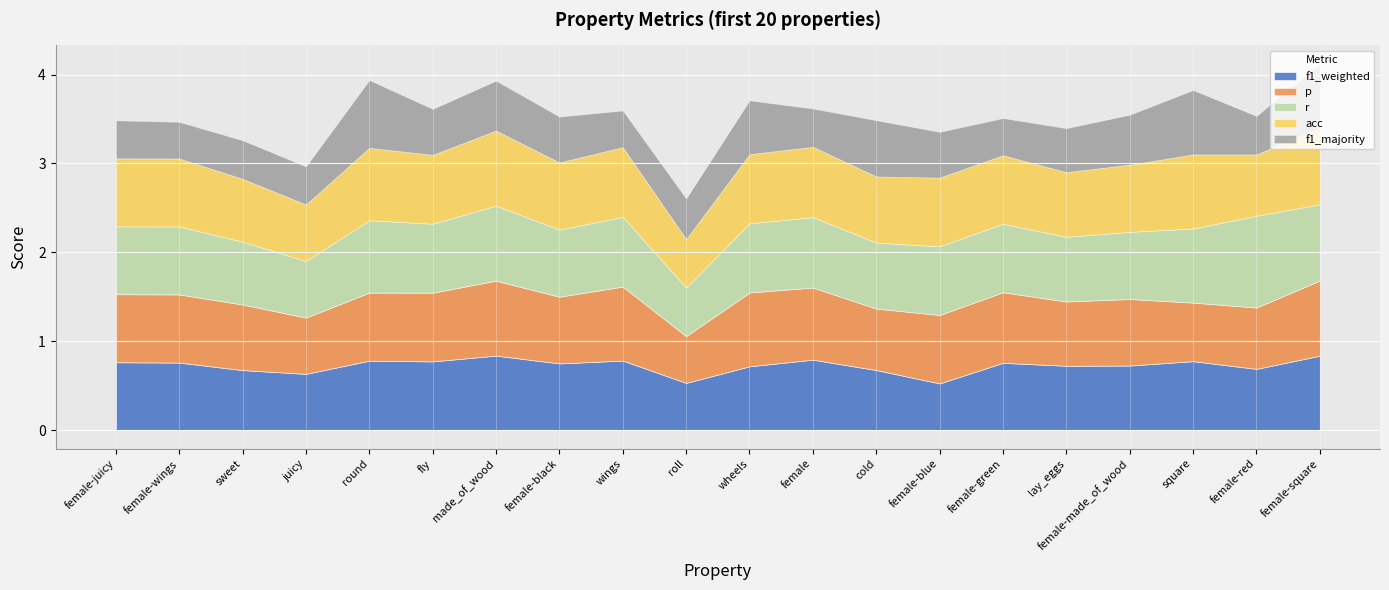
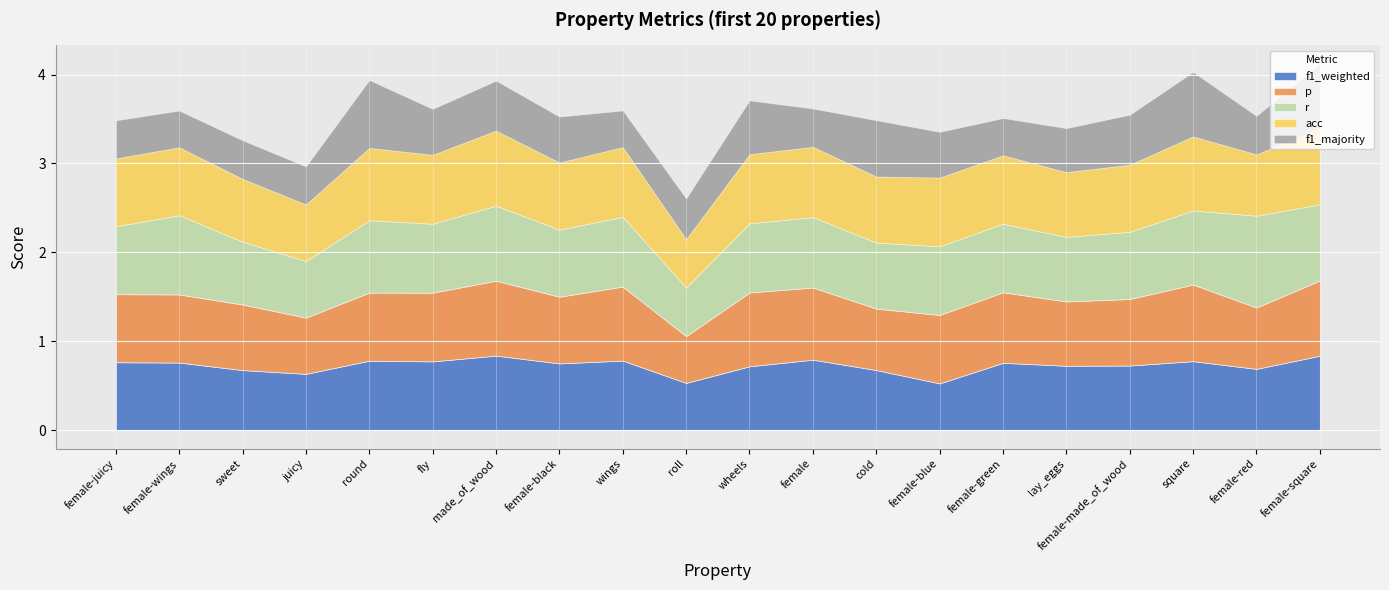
  {
    "f1_weighted": {
      "female-juicy": 0.8,
      "female-wings": 0.8,
      "sweet": 0.7,
      "juicy": 0.6,
      "round": 0.8,
      "fly": 0.8,
      "made_of_wood": 0.8,
      "female-black": 0.8,
      "wings": 0.8,
      "roll": 0.5,
      "wheels": 0.7,
      "female": 0.8,
      "cold": 0.7,
      "female-blue": 0.5,
      "female-green": 0.8,
      "lay_eggs": 0.7,
      "female-made_of_wood": 0.7,
      "square": 0.8,
      "female-red": 0.7,
      "female-square": 0.8
    },
    "p": {
      "female-juicy": 0.8,
      "female-wings": 0.8,
      "sweet": 0.7,
      "juicy": 0.6,
      "round": 0.8,
      "fly": 0.8,
      "made_of_wood": 0.8,
      "female-black": 0.7,
      "wings": 0.8,
      "roll": 0.5,
      "wheels": 0.8,
      "female": 0.8,
      "cold": 0.7,
      "female-blue": 0.8,
      "female-green": 0.8,
      "lay_eggs": 0.7,
      "female-made_of_wood": 0.7,
-     "square": 0.7,
+     "square": 0.9,
      "female-red": 0.7,
      "female-square": 0.8
    },
    "r": {
      "female-juicy": 0.8,
-     "female-wings": 0.8,
+     "female-wings": 0.9,
      "sweet": 0.7,
      "juicy": 0.6,
      "round": 0.8,
      "fly": 0.8,
      "made_of_wood": 0.8,
      "female-black": 0.8,
      "wings": 0.8,
      "roll": 0.5,
      "wheels": 0.8,
      "female": 0.8,
      "cold": 0.7,
      "female-blue": 0.8,
      "female-green": 0.8,
      "lay_eggs": 0.7,
      "female-made_of_wood": 0.8,
      "square": 0.8,
      "female-red": 1.0,
      "female-square": 0.9
    },
    "acc": {
      "female-juicy": 0.8,
      "female-wings": 0.8,
      "sweet": 0.7,
      "juicy": 0.6,
      "round": 0.8,
      "fly": 0.8,
      "made_of_wood": 0.8,
      "female-black": 0.8,
      "wings": 0.8,
      "roll": 0.5,
      "wheels": 0.8,
      "female": 0.8,
      "cold": 0.7,
      "female-blue": 0.8,
      "female-green": 0.8,
      "lay_eggs": 0.7,
      "female-made_of_wood": 0.8,
      "square": 0.8,
      "female-red": 0.7
    },
    "f1_majority": {
      "female-juicy": 0.4,
      "female-wings": 0.4,
      "sweet": 0.4,
      "juicy": 0.4,
      "round": 0.8,
      "fly": 0.5,
      "made_of_wood": 0.6,
      "female-black": 0.5,
      "wings": 0.4,
      "roll": 0.5,
      "wheels": 0.6,
      "female": 0.4,
      "cold": 0.6,
      "female-blue": 0.5,
      "female-green": 0.4,
      "lay_eggs": 0.5,
      "female-made_of_wood": 0.6,
      "square": 0.7,
      "female-red": 0.4
    }
  }
